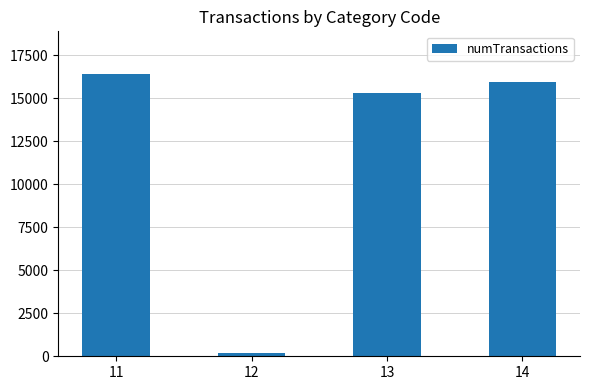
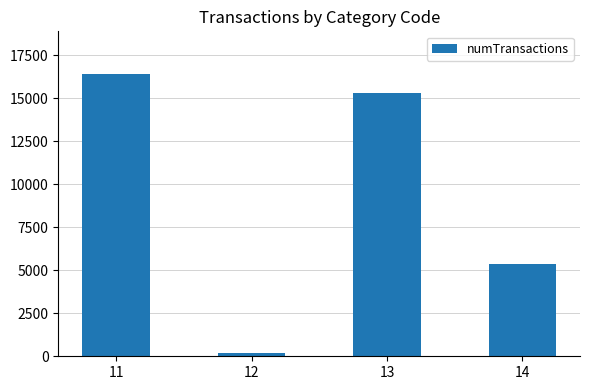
  {
    "11": 16400,
    "12": 200,
    "13": 15300,
-   "14": 15900
+   "14": 5400
  }
